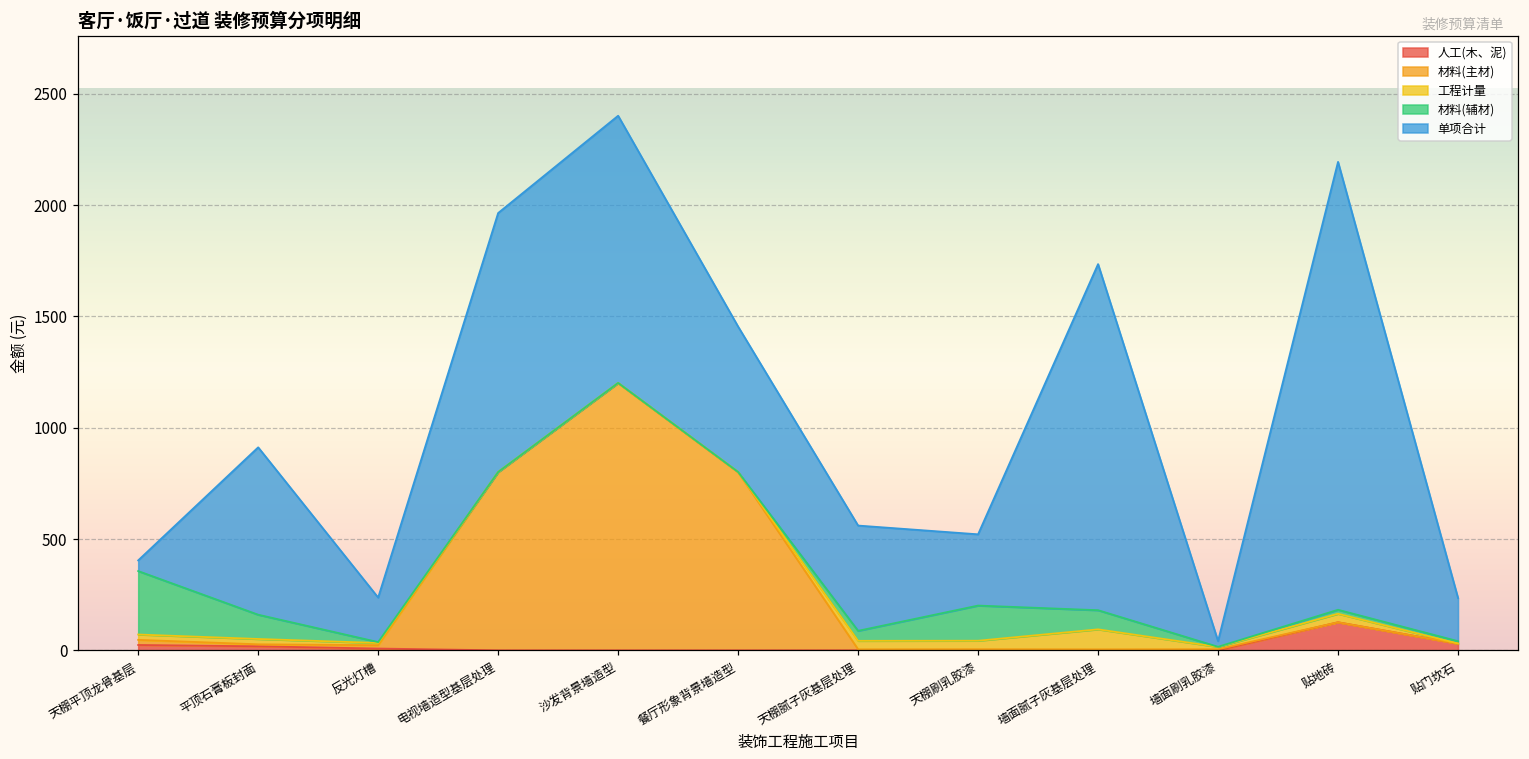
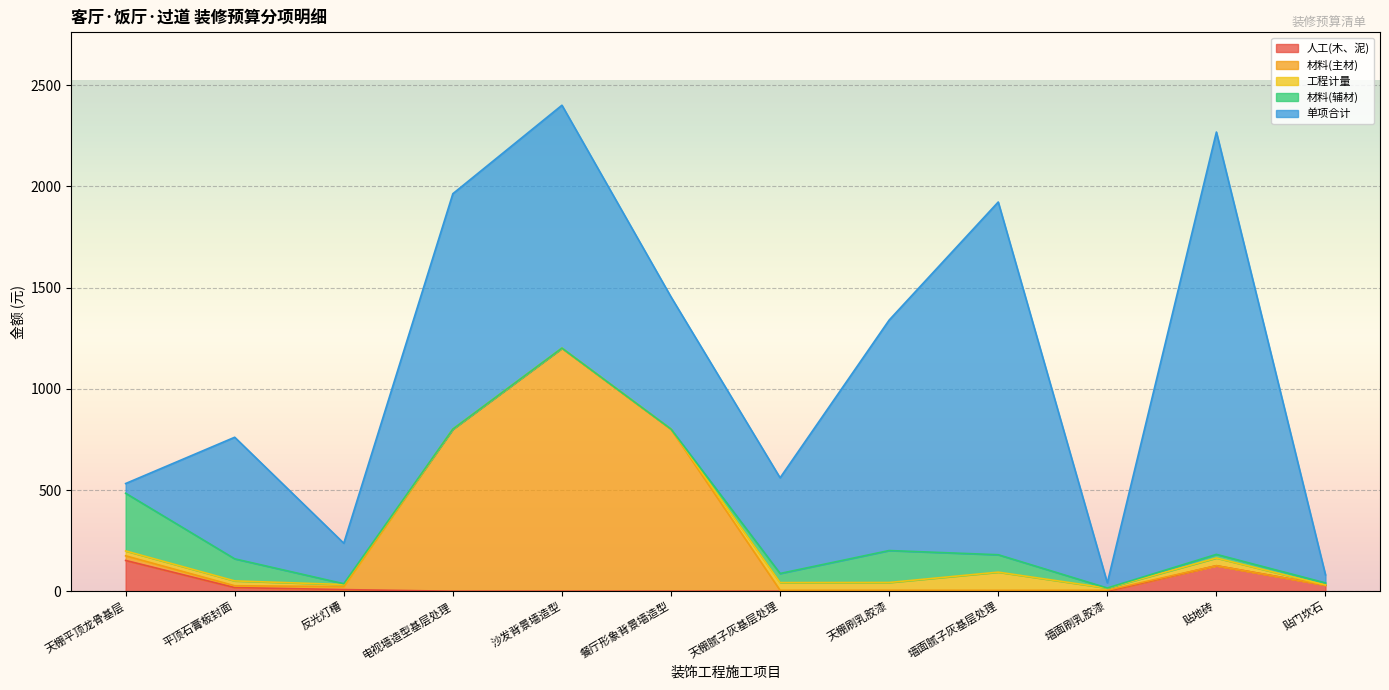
  {
    "人工(木、泥)": {
-     "天棚平顶龙骨基层": 20,
+     "天棚平顶龙骨基层": 150,
      "反光灯槽": 10,
      "电视墙造型基层处理": 0,
      "沙发背景墙造型": 0,
      "餐厅形象背景墙造型": 0
    },
    "材料(辅材)": {
      "天棚平顶龙骨基层": 290,
      "平顶石膏板封面": 110,
      "天棚腻子灰基层处理": 40,
      "天棚刷乳胶漆": 160,
      "墙面腻子灰基层处理": 90,
      "贴地砖": 20
    },
    "单项合计": {
      "天棚平顶龙骨基层": 50,
-     "平顶石膏板封面": 750,
+     "平顶石膏板封面": 600,
      "反光灯槽": 200,
      "电视墙造型基层处理": 1160,
      "沙发背景墙造型": 1200,
      "餐厅形象背景墙造型": 650,
      "天棚腻子灰基层处理": 470,
-     "天棚刷乳胶漆": 320,
-     "墙面腻子灰基层处理": 1550,
+     "天棚刷乳胶漆": 1140,
+     "墙面腻子灰基层处理": 1740,
      "墙面刷乳胶漆": 30,
-     "贴地砖": 2010,
-     "贴门坎石": 190
+     "贴地砖": 2090,
+     "贴门坎石": 40
    }
  }
